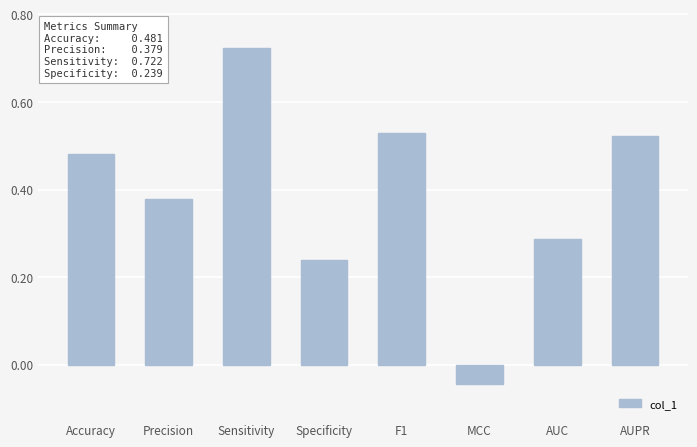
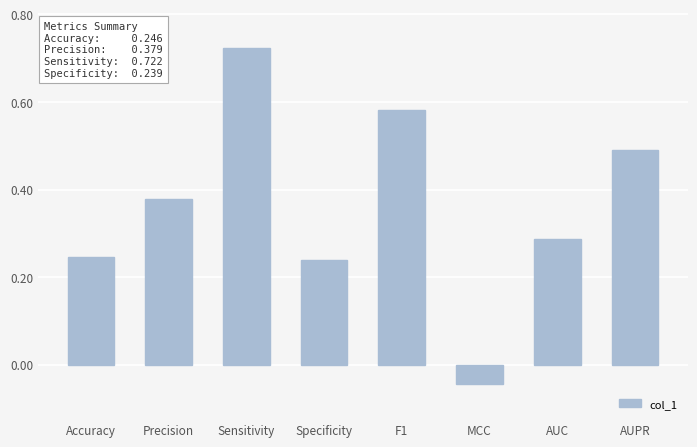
  {
-   "Accuracy": 0.481,
-   "F1": 0.53,
-   "AUPR": 0.52
+   "Accuracy": 0.246,
+   "F1": 0.58,
+   "AUPR": 0.49
  }
